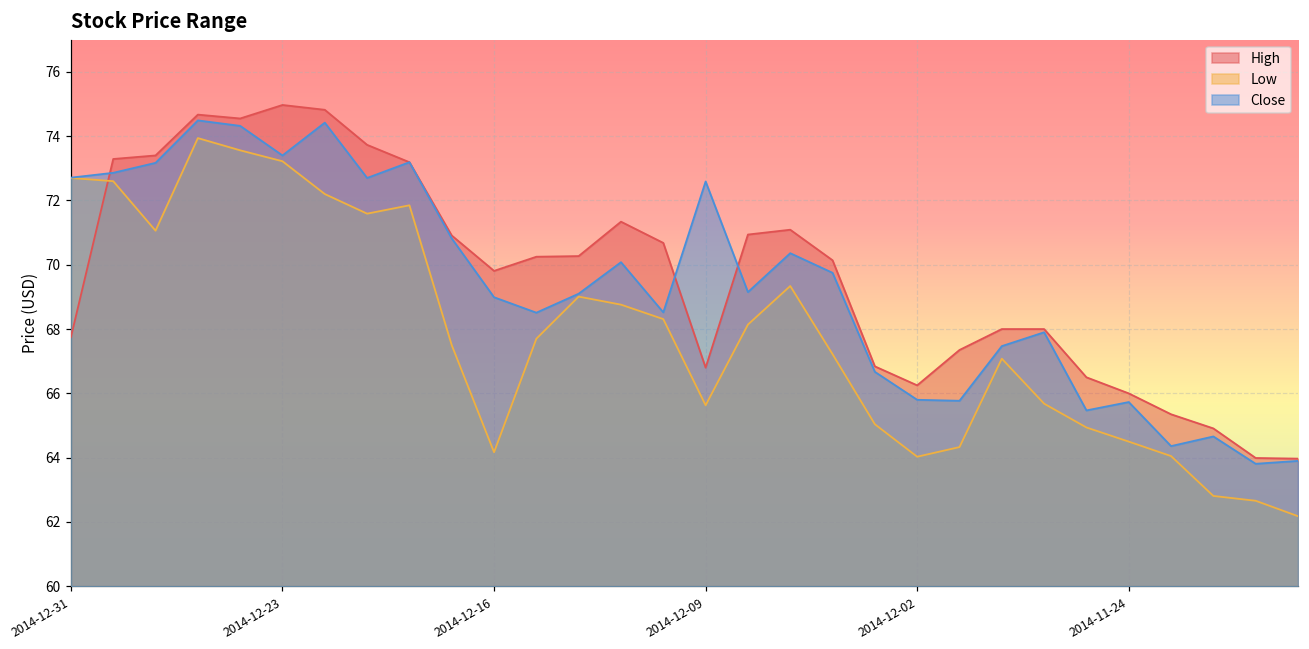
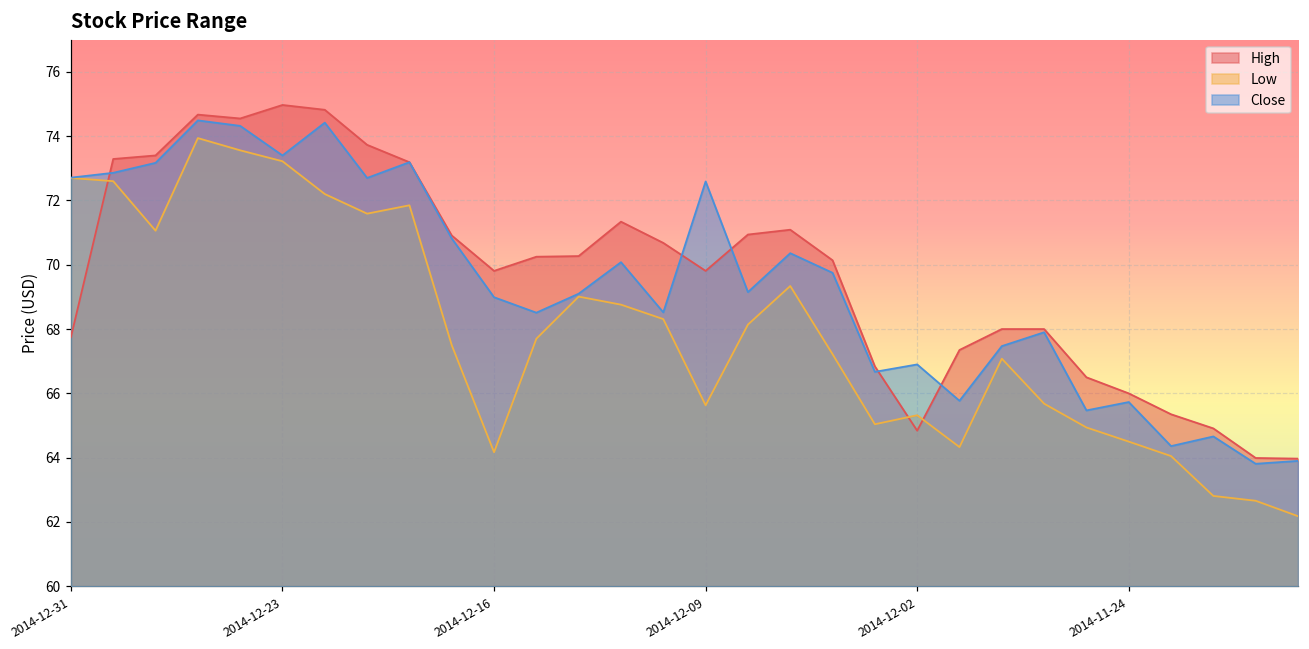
  {
    "High": {
      "2014-12-31": 67.8,
      "2014-12-23": 75.0,
      "2014-12-16": 69.8,
-     "2014-12-09": 66.8,
-     "2014-12-02": 66.3,
+     "2014-12-09": 69.8,
+     "2014-12-02": 64.8,
      "2014-11-24": 66.0
    },
    "Low": {
      "2014-12-23": 73.2,
      "2014-12-16": 64.2,
      "2014-12-09": 65.6,
-     "2014-12-02": 64.0,
+     "2014-12-02": 65.3,
      "2014-11-24": 64.5
    },
    "Close": {
      "2014-12-23": 73.4,
      "2014-12-16": 69.0,
      "2014-12-09": 72.6,
-     "2014-12-02": 65.8,
+     "2014-12-02": 66.9,
      "2014-11-24": 65.7
    }
  }
